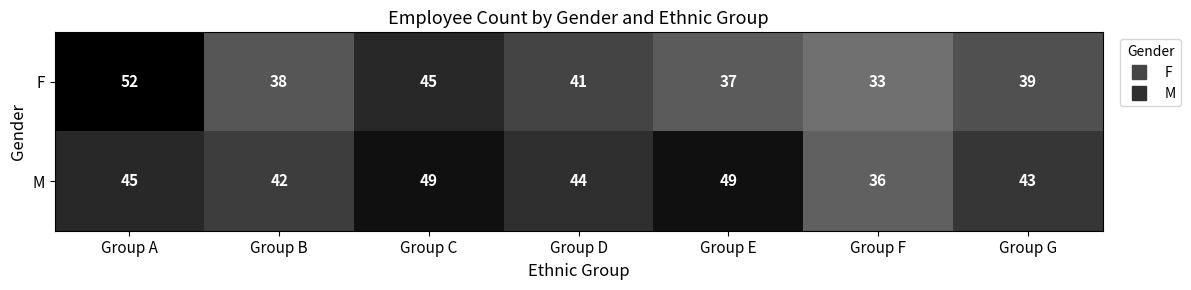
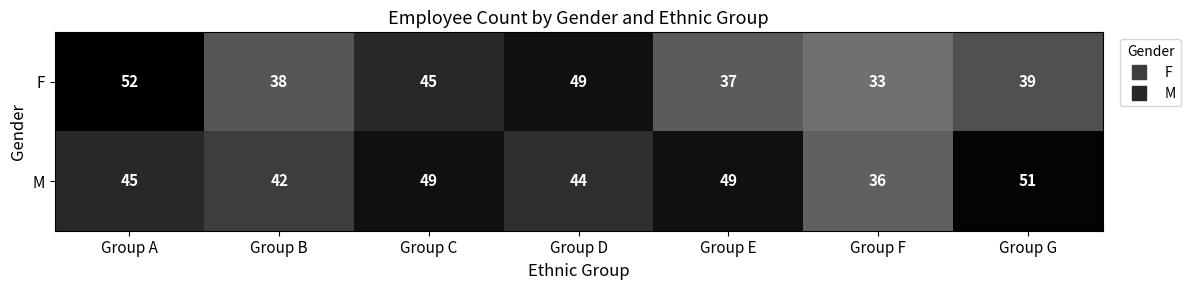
  {
    "F": {
      "Group A": 52,
      "Group B": 38,
      "Group C": 45,
-     "Group D": 41,
+     "Group D": 49,
      "Group E": 37,
      "Group F": 33,
      "Group G": 39
    },
    "M": {
      "Group A": 45,
      "Group B": 42,
      "Group C": 49,
      "Group D": 44,
      "Group E": 49,
      "Group F": 36,
-     "Group G": 43
+     "Group G": 51
    }
  }
